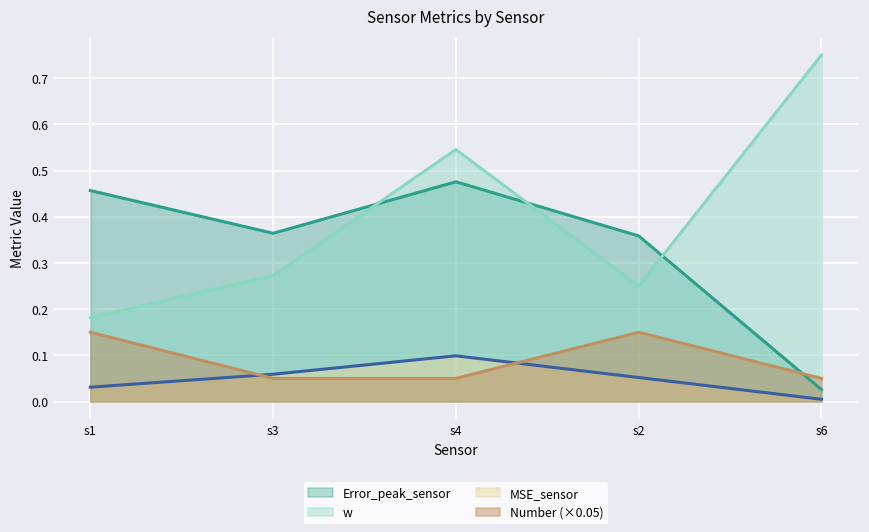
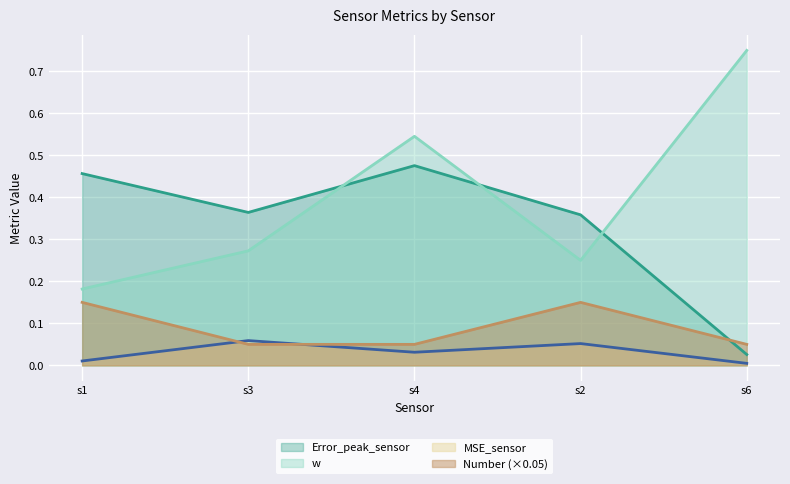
  {
    "MSE_sensor": {
-     "s1": 0.03,
+     "s1": 0.01,
      "s3": 0.06,
-     "s4": 0.10,
+     "s4": 0.03,
      "s2": 0.05,
      "s6": 0.00
    },
    "Number (×0.05)": {
      "s1": 0.15,
      "s3": 0.05,
      "s4": 0.05,
      "s2": 0.15,
      "s6": 0.05
    }
  }
